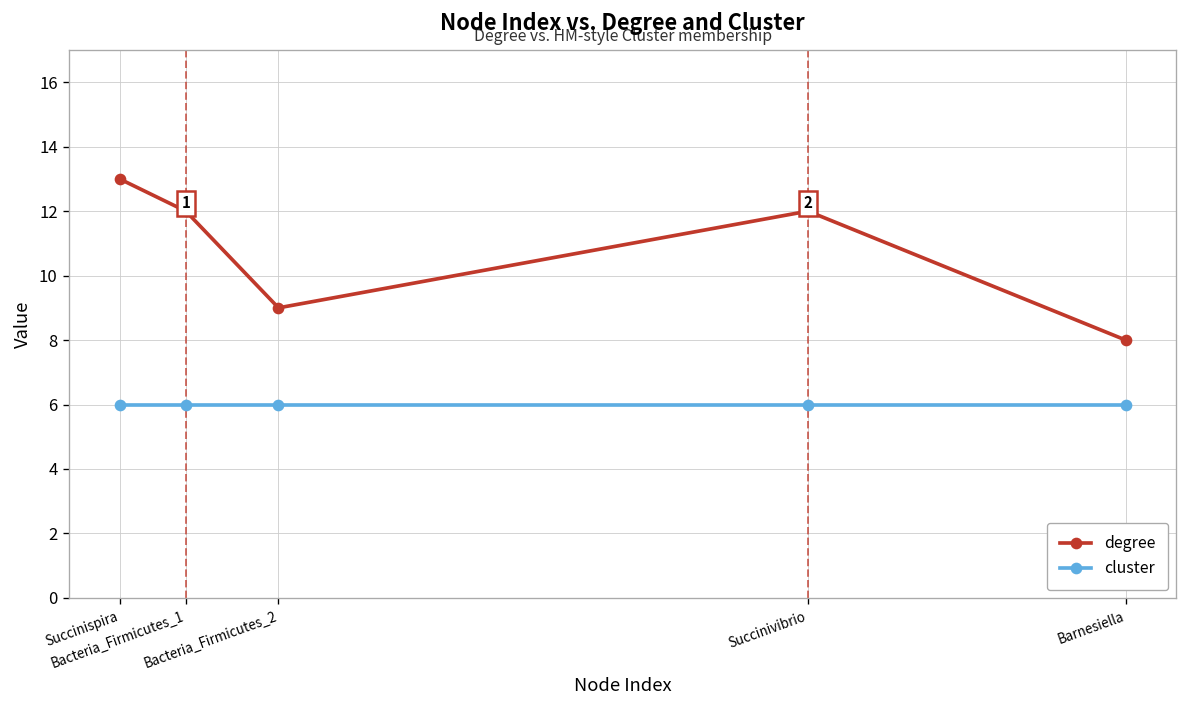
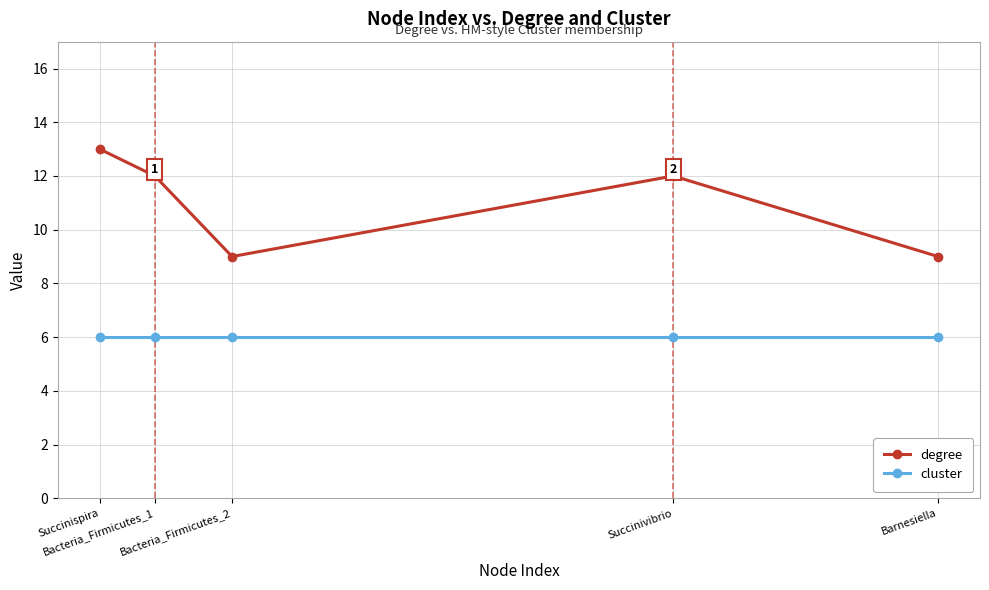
  {
    "degree": {
      "Succinispira": 13,
      "Bacteria_Firmicutes_2": 9,
-     "Barnesiella": 8
+     "Barnesiella": 9
    },
    "cluster": {
      "Succinispira": 6,
      "Bacteria_Firmicutes_1": 6,
      "Bacteria_Firmicutes_2": 6,
      "Succinivibrio": 6,
      "Barnesiella": 6
    }
  }
